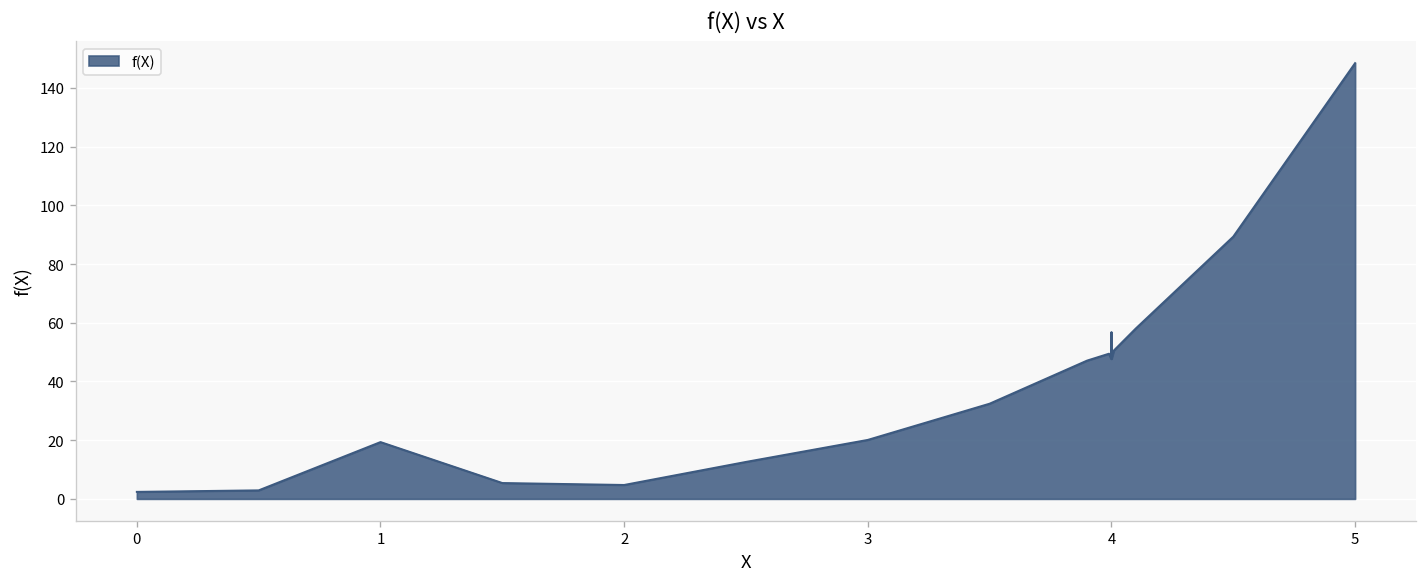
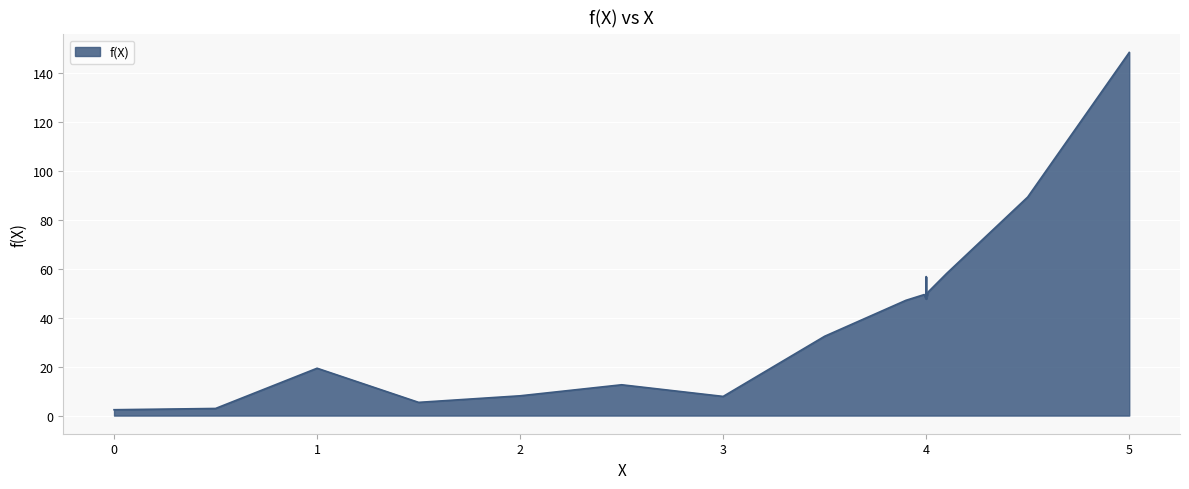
  {
    "0": 2,
    "1": 19,
-   "2": 5,
-   "3": 20,
+   "2": 8,
+   "3": 8,
    "5": 148
  }
